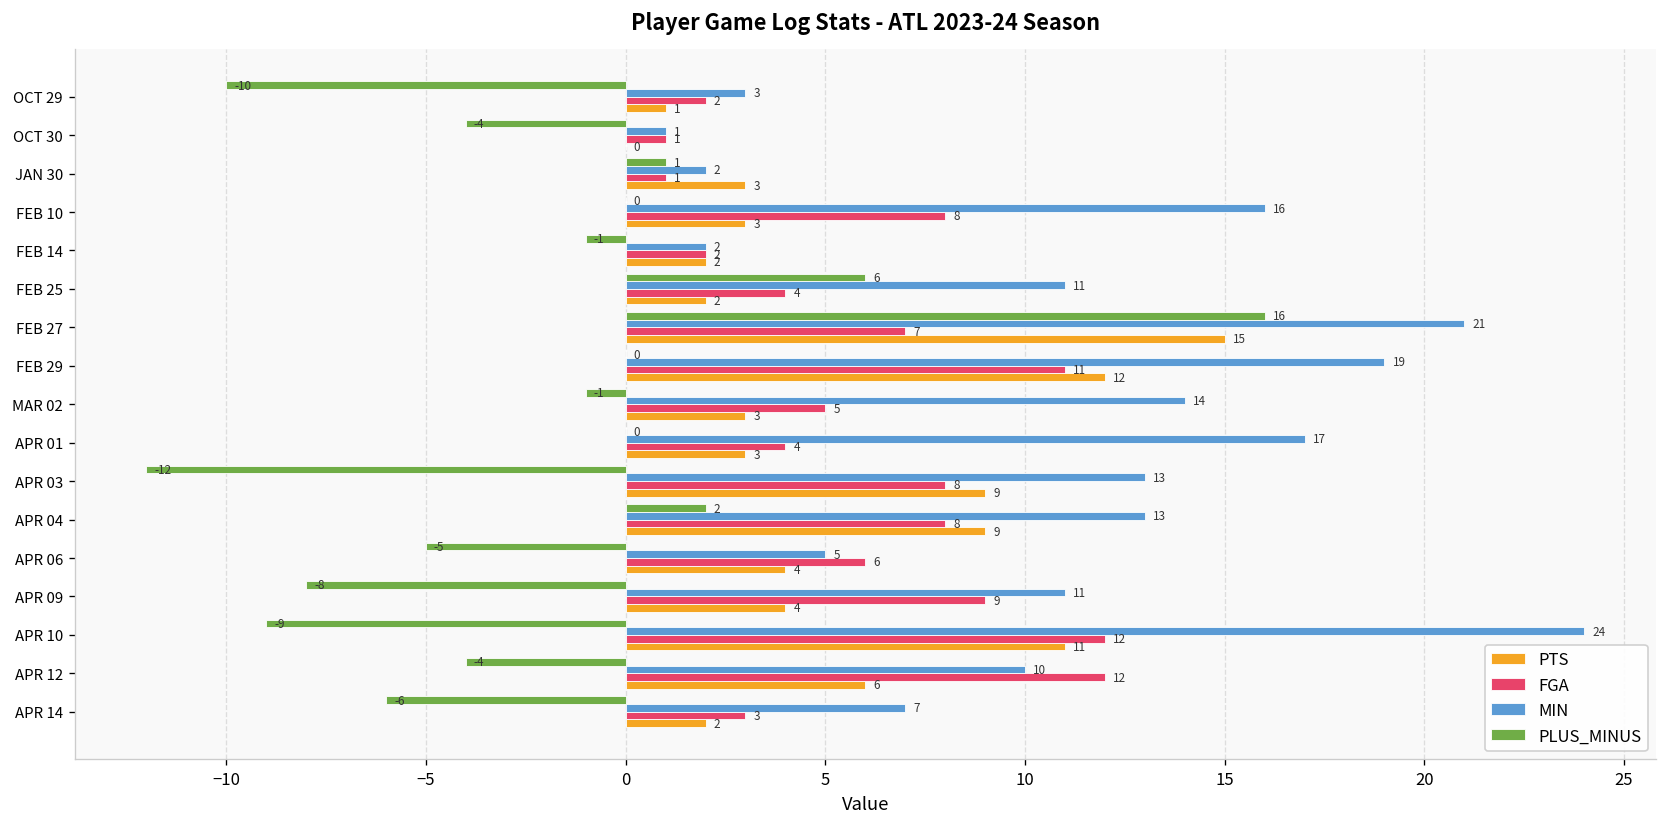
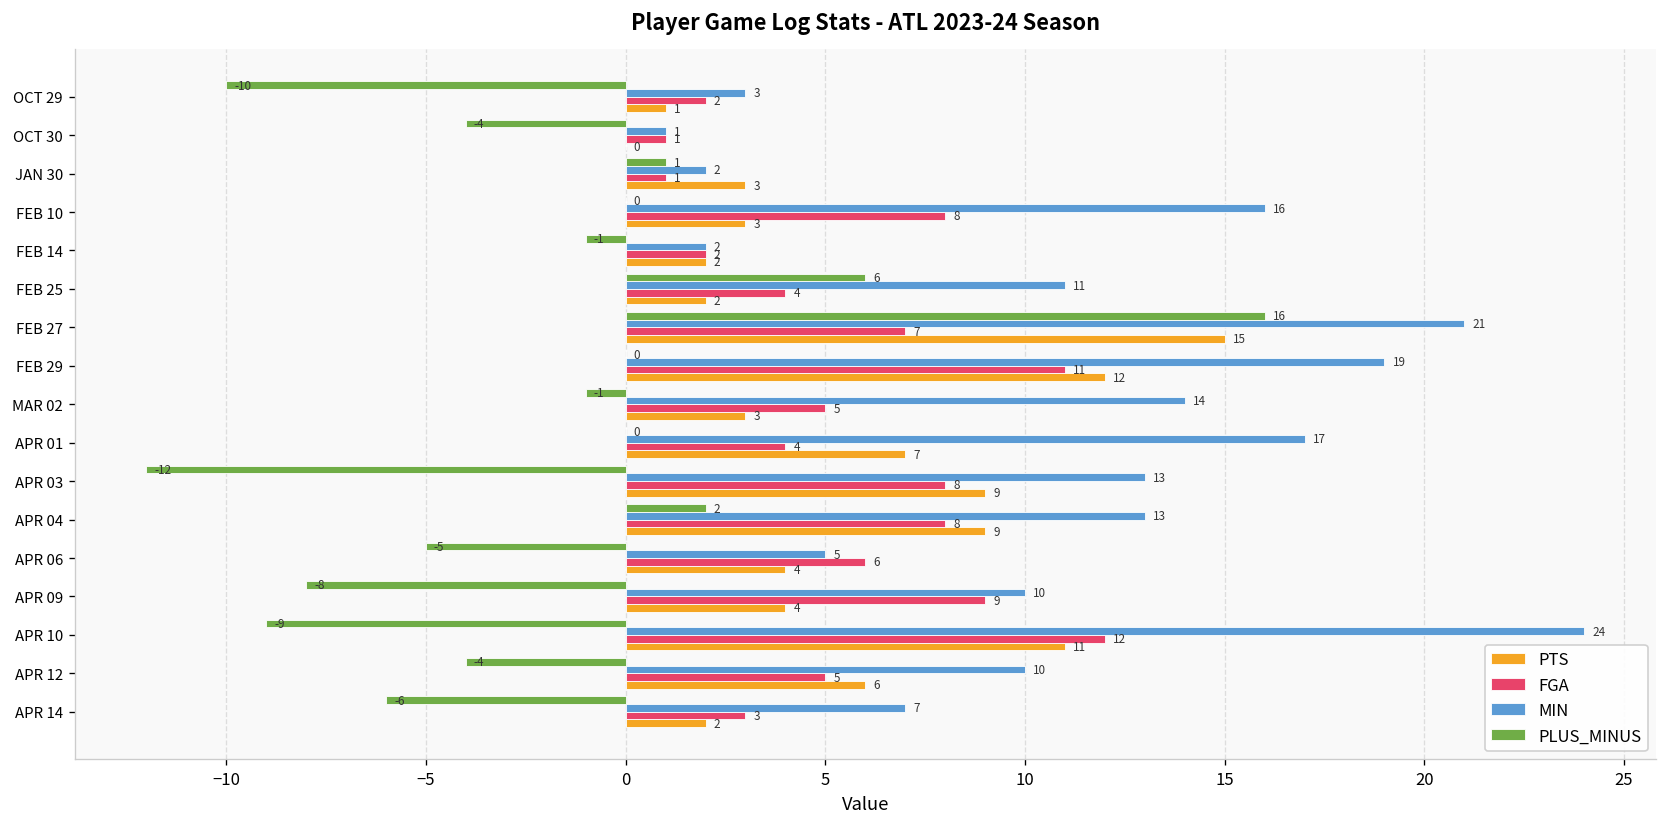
  {
    "PTS": {
      "OCT 29": 1,
      "OCT 30": 0,
      "JAN 30": 3,
      "FEB 10": 3,
      "FEB 25": 2,
      "FEB 27": 15,
      "FEB 29": 12,
      "MAR 02": 3,
-     "APR 01": 3,
+     "APR 01": 7,
      "APR 03": 9,
      "APR 04": 9,
      "APR 06": 4,
      "APR 09": 4,
      "APR 10": 11,
      "APR 12": 6,
      "APR 14": 2
    },
    "FGA": {
      "OCT 29": 2,
      "JAN 30": 1,
      "FEB 10": 8,
      "FEB 25": 4,
      "FEB 27": 7,
      "FEB 29": 11,
      "MAR 02": 5,
      "APR 01": 4,
      "APR 03": 8,
      "APR 04": 8,
      "APR 06": 6,
      "APR 09": 9,
      "APR 10": 12,
-     "APR 12": 12,
+     "APR 12": 5,
      "APR 14": 3
    },
    "MIN": {
      "OCT 29": 3,
      "JAN 30": 2,
      "FEB 10": 16,
      "FEB 25": 11,
      "FEB 27": 21,
      "FEB 29": 19,
      "MAR 02": 14,
      "APR 01": 17,
      "APR 03": 13,
      "APR 04": 13,
      "APR 06": 5,
-     "APR 09": 11,
+     "APR 09": 10,
      "APR 10": 24,
      "APR 12": 10,
      "APR 14": 7
    },
    "PLUS_MINUS": {
      "OCT 29": -10,
      "OCT 30": -4,
      "JAN 30": 1,
      "FEB 10": 0,
      "FEB 14": -1,
      "FEB 25": 6,
      "FEB 27": 16,
      "FEB 29": 0,
      "MAR 02": -1,
      "APR 01": 0,
      "APR 03": -12,
      "APR 04": 2,
      "APR 06": -5,
      "APR 09": -8,
      "APR 10": -9,
      "APR 12": -4,
      "APR 14": -6
    }
  }
